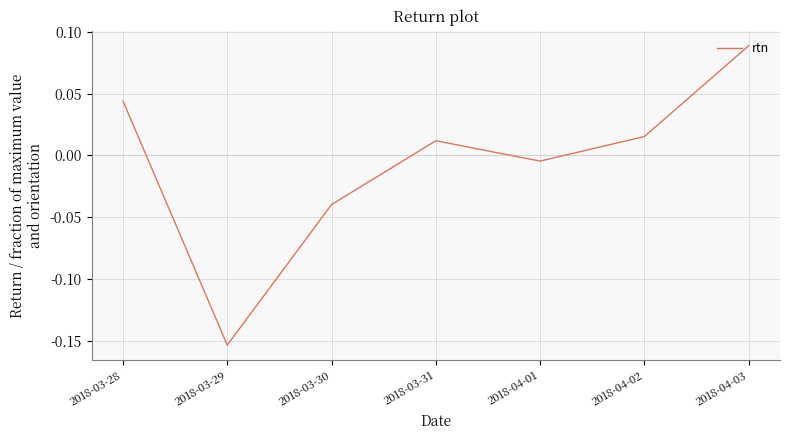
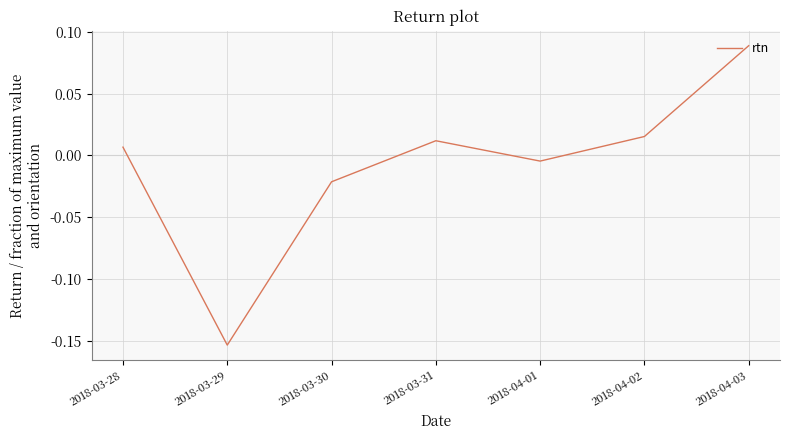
  {
-   "2018-03-28": 0.044,
+   "2018-03-28": 0.007,
    "2018-03-29": -0.153,
-   "2018-03-30": -0.040,
+   "2018-03-30": -0.021,
    "2018-03-31": 0.012,
    "2018-04-01": -0.005,
    "2018-04-02": 0.015,
    "2018-04-03": 0.089
  }
